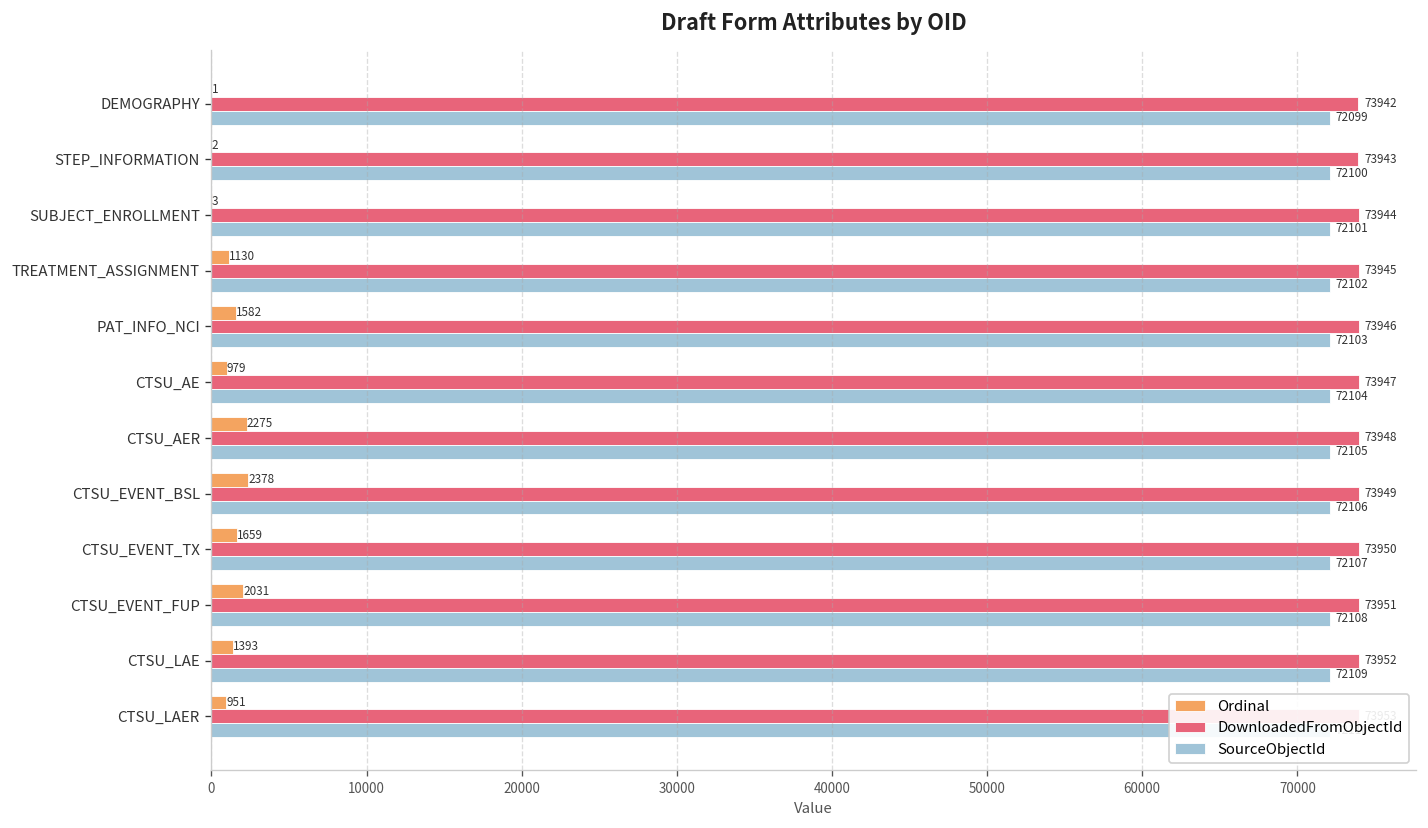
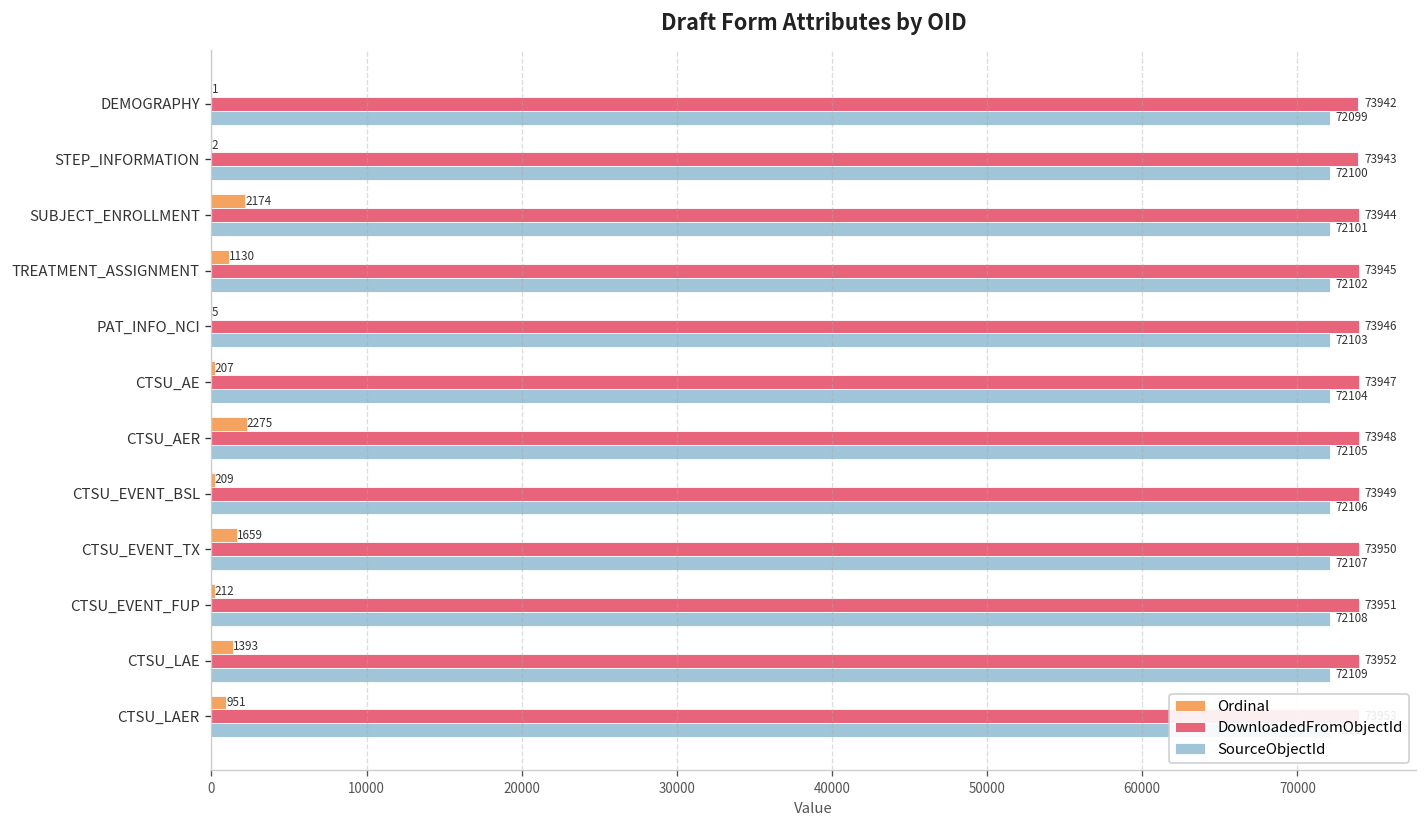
  {
    "Ordinal": {
      "DEMOGRAPHY": 1,
      "STEP_INFORMATION": 2,
-     "SUBJECT_ENROLLMENT": 3,
+     "SUBJECT_ENROLLMENT": 2174,
      "TREATMENT_ASSIGNMENT": 1130,
-     "PAT_INFO_NCI": 1582,
-     "CTSU_AE": 979,
+     "PAT_INFO_NCI": 5,
+     "CTSU_AE": 207,
      "CTSU_AER": 2275,
-     "CTSU_EVENT_BSL": 2378,
+     "CTSU_EVENT_BSL": 209,
      "CTSU_EVENT_TX": 1659,
-     "CTSU_EVENT_FUP": 2031,
+     "CTSU_EVENT_FUP": 212,
      "CTSU_LAE": 1393,
      "CTSU_LAER": 951
    },
    "DownloadedFromObjectId": {
      "DEMOGRAPHY": 73942,
      "STEP_INFORMATION": 73943,
      "SUBJECT_ENROLLMENT": 73944,
      "TREATMENT_ASSIGNMENT": 73945,
      "PAT_INFO_NCI": 73946,
      "CTSU_AE": 73947,
      "CTSU_AER": 73948,
      "CTSU_EVENT_BSL": 73949,
      "CTSU_EVENT_TX": 73950,
      "CTSU_EVENT_FUP": 73951,
      "CTSU_LAE": 73952
    },
    "SourceObjectId": {
      "DEMOGRAPHY": 72099,
      "STEP_INFORMATION": 72100,
      "SUBJECT_ENROLLMENT": 72101,
      "TREATMENT_ASSIGNMENT": 72102,
      "PAT_INFO_NCI": 72103,
      "CTSU_AE": 72104,
      "CTSU_AER": 72105,
      "CTSU_EVENT_BSL": 72106,
      "CTSU_EVENT_TX": 72107,
      "CTSU_EVENT_FUP": 72108,
      "CTSU_LAE": 72109
    }
  }
